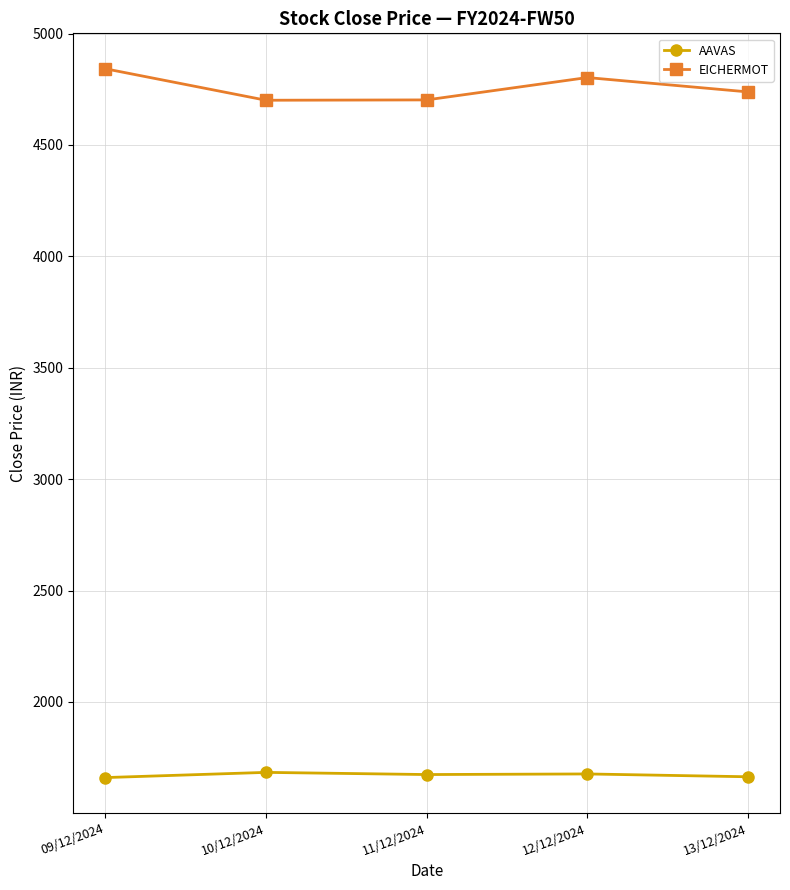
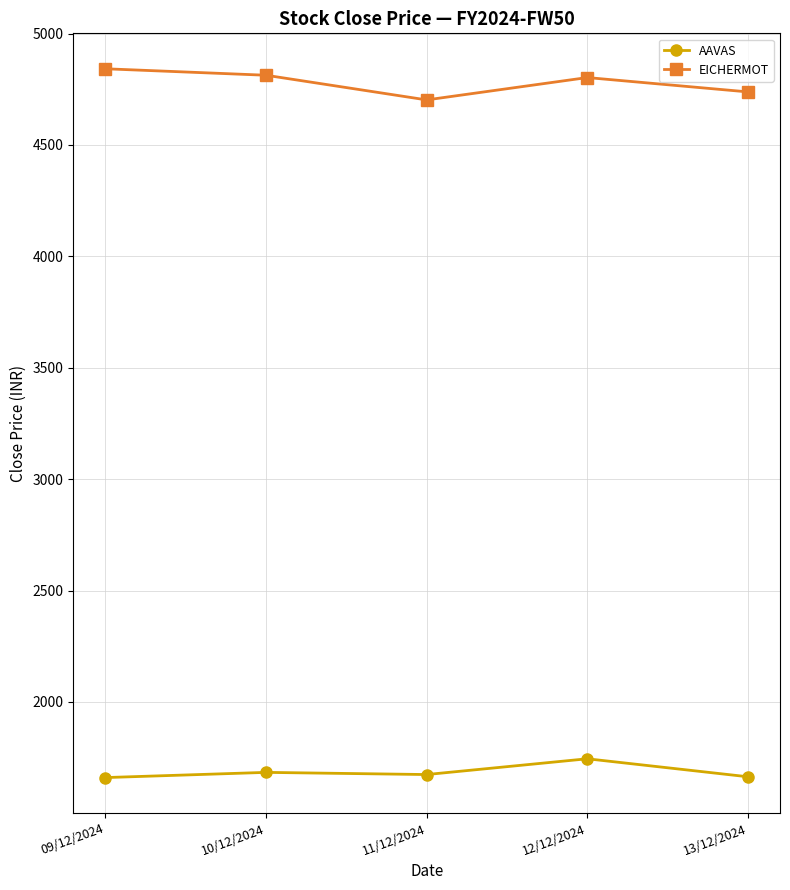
  {
    "AAVAS": {
      "09/12/2024": 1660,
      "10/12/2024": 1680,
      "11/12/2024": 1670,
-     "12/12/2024": 1680,
+     "12/12/2024": 1740,
      "13/12/2024": 1660
    },
    "EICHERMOT": {
      "09/12/2024": 4840,
-     "10/12/2024": 4700,
+     "10/12/2024": 4810,
      "11/12/2024": 4700,
      "12/12/2024": 4800,
      "13/12/2024": 4740
    }
  }
